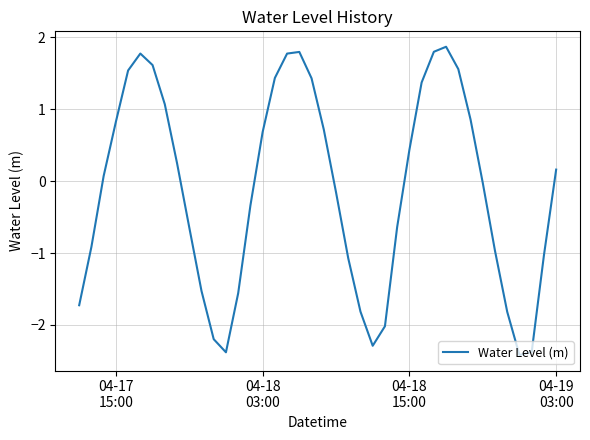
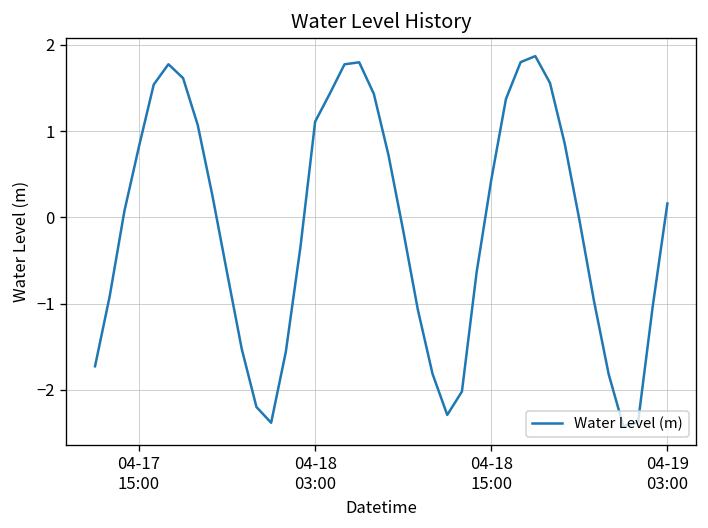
  {
    "04-17 15:00": 0.8,
-   "04-18 03:00": 0.7,
+   "04-18 03:00": 1.1,
    "04-18 15:00": 0.4,
    "04-19 03:00": 0.2
  }
